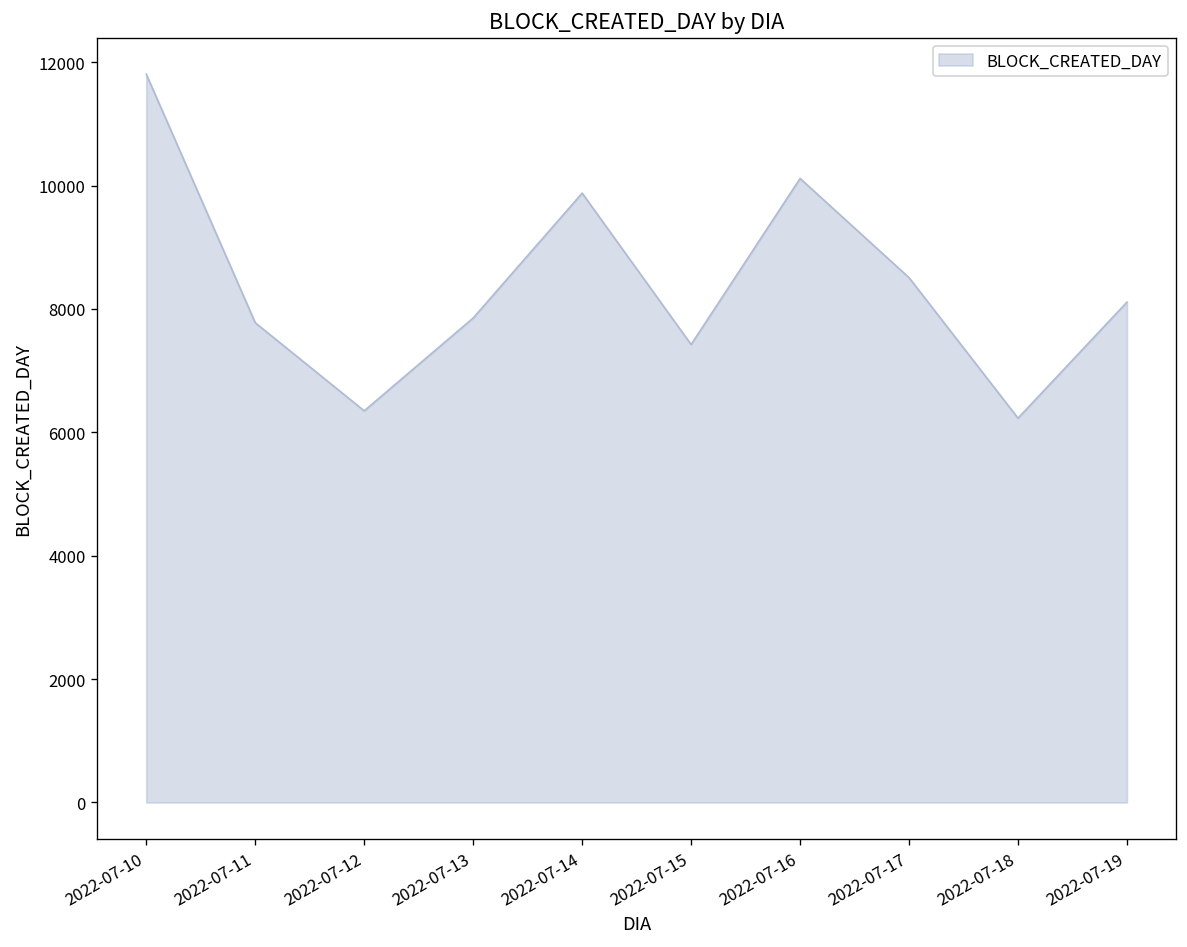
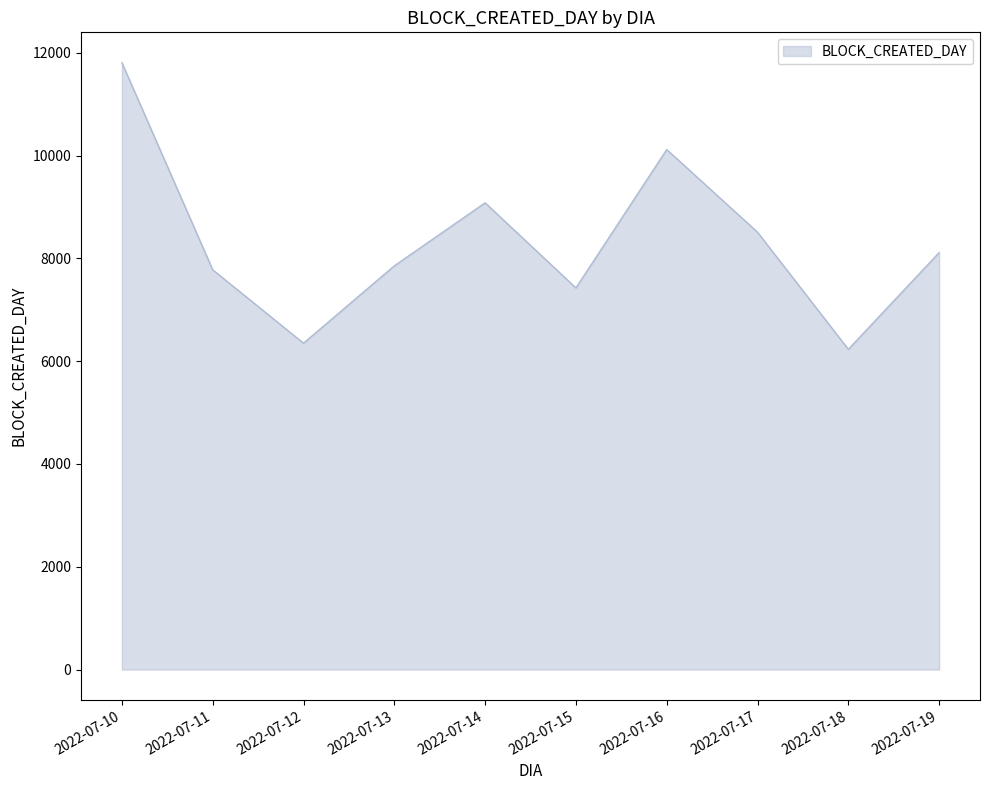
  {
    "2022-07-10": 11800,
    "2022-07-11": 7800,
    "2022-07-12": 6300,
    "2022-07-13": 7900,
-   "2022-07-14": 9900,
+   "2022-07-14": 9100,
    "2022-07-15": 7400,
    "2022-07-16": 10100,
    "2022-07-17": 8500,
    "2022-07-18": 6200,
    "2022-07-19": 8100
  }
